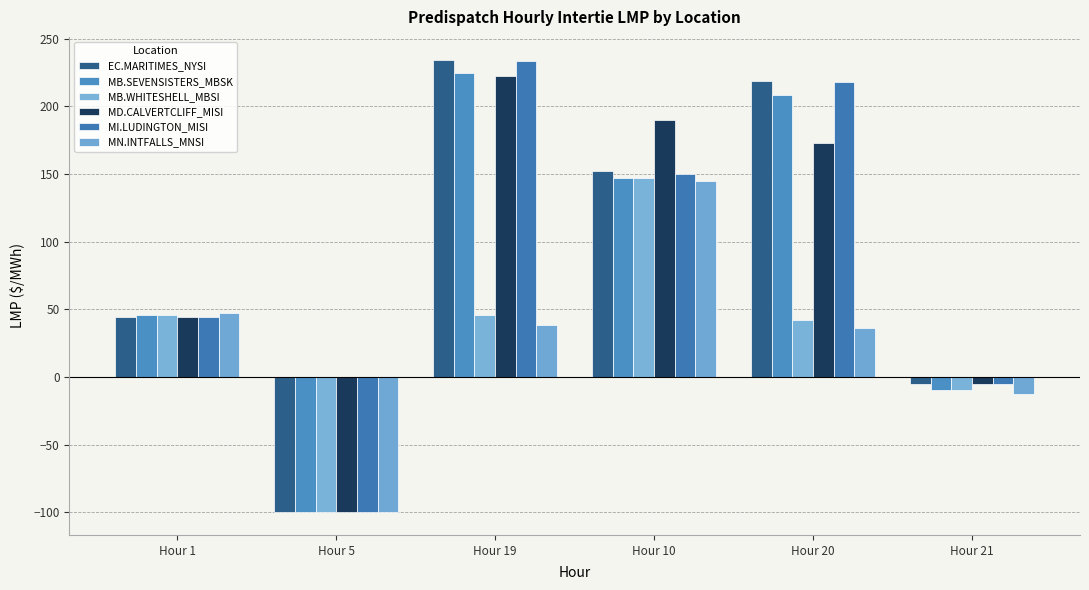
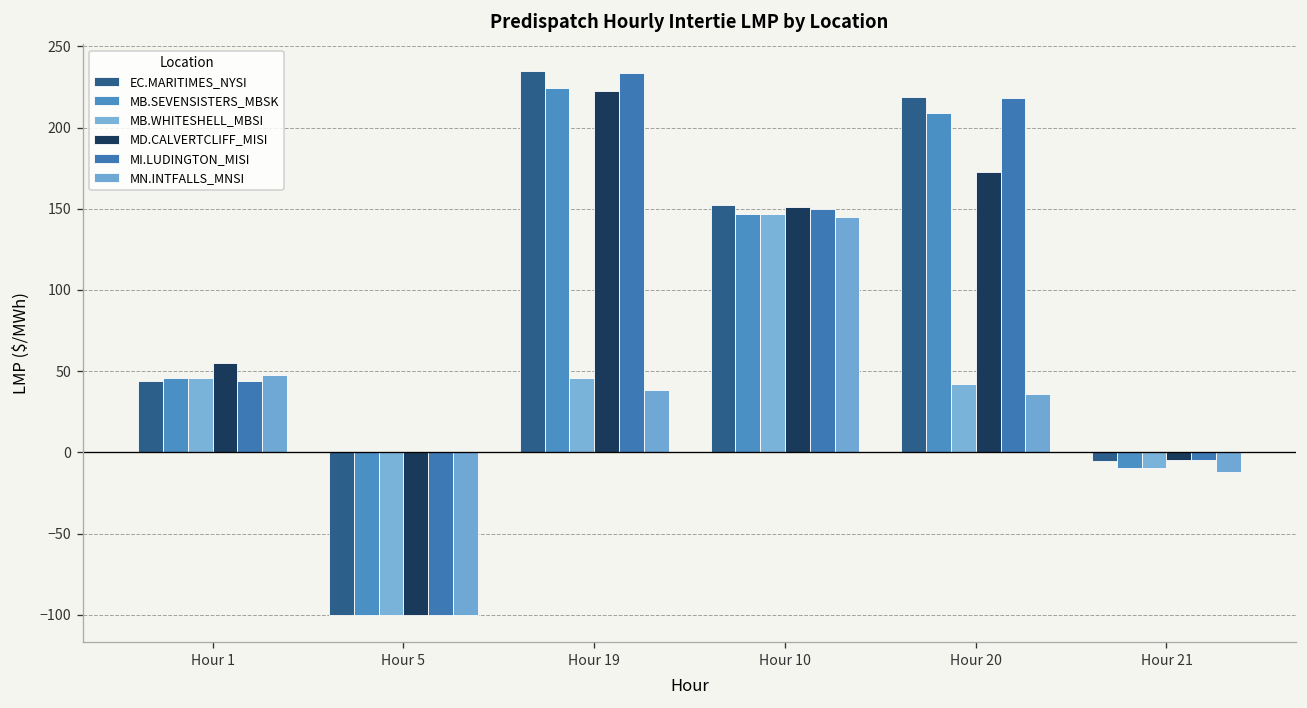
  {
    "MD.CALVERTCLIFF_MISI": {
-     "Hour 1": 44,
+     "Hour 1": 55,
      "Hour 5": -100,
      "Hour 19": 222,
-     "Hour 10": 190,
+     "Hour 10": 151,
      "Hour 20": 173,
      "Hour 21": -5
    }
  }
